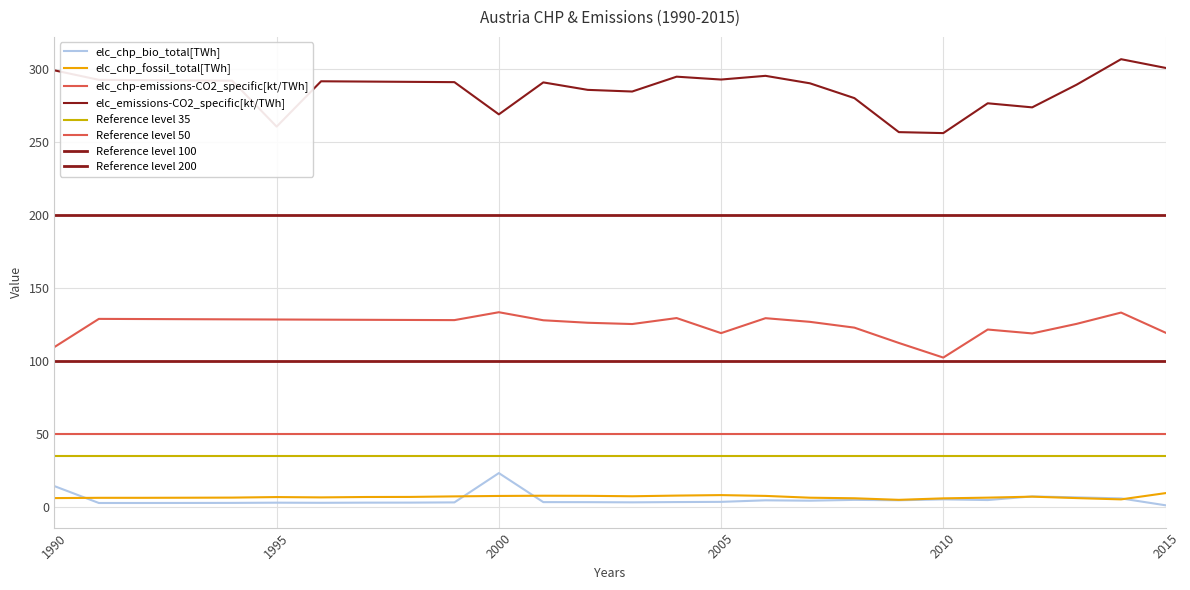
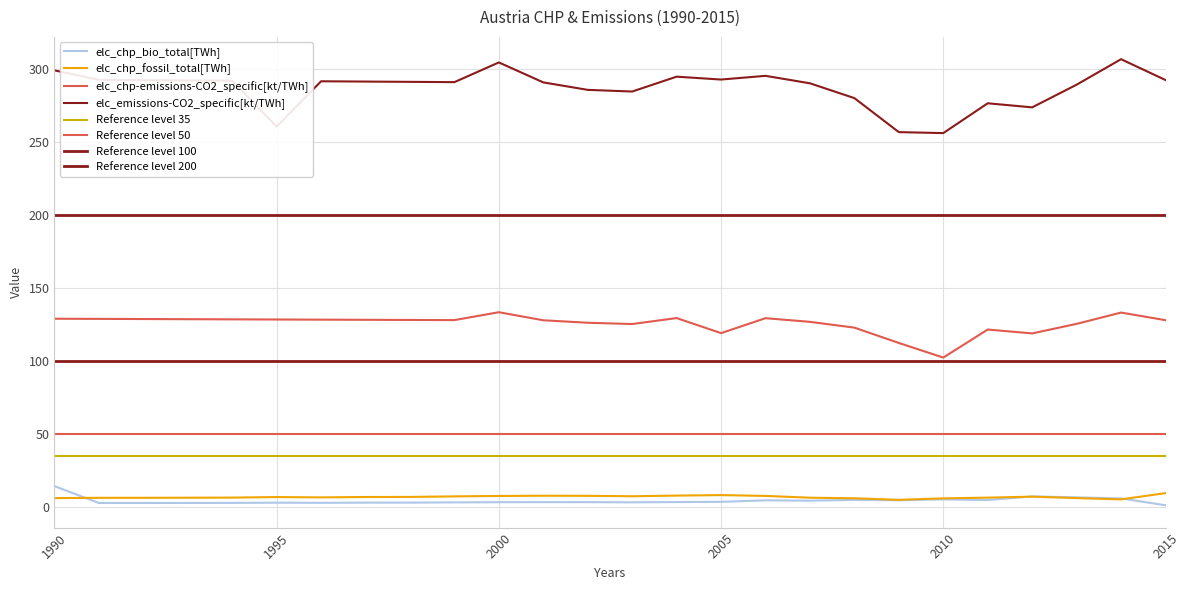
  {
    "elc_chp_bio_total[TWh]": {
      "1990": 14,
      "1995": 3,
-     "2000": 23,
+     "2000": 3,
      "2005": 3,
      "2015": 1
    },
    "elc_chp_fossil_total[TWh]": {
      "1990": 6,
      "1995": 7,
      "2000": 7,
      "2005": 8,
      "2015": 9
    },
    "elc_chp-emissions-CO2_specific[kt/TWh]": {
-     "1990": 109,
+     "1990": 129,
      "1995": 128,
      "2000": 133,
      "2005": 119,
      "2010": 102,
-     "2015": 119
+     "2015": 128
    },
    "elc_emissions-CO2_specific[kt/TWh]": {
      "1990": 299,
-     "2000": 269,
+     "2000": 304,
      "2005": 293,
      "2010": 256,
-     "2015": 301
+     "2015": 292
    }
  }
